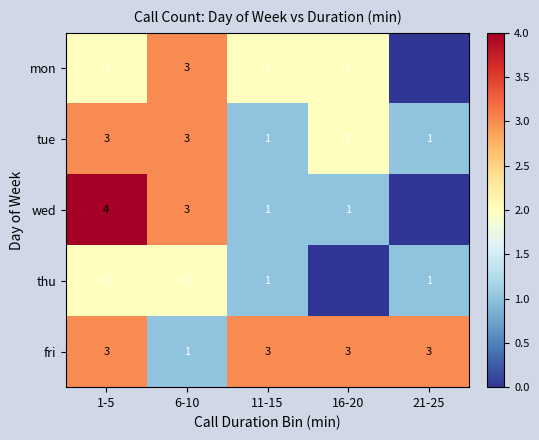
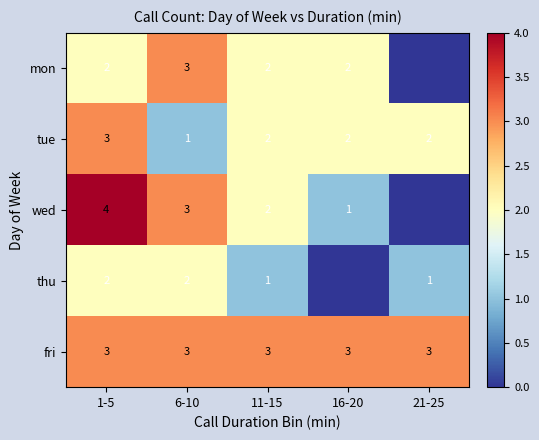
  {
    "mon": {
      "1-5": 2,
      "6-10": 3,
      "11-15": 2,
      "16-20": 2
    },
    "tue": {
      "1-5": 3,
-     "6-10": 3,
-     "11-15": 1,
+     "6-10": 1,
+     "11-15": 2,
      "16-20": 2,
-     "21-25": 1
+     "21-25": 2
    },
    "wed": {
      "1-5": 4,
      "6-10": 3,
-     "11-15": 1,
+     "11-15": 2,
      "16-20": 1
    },
    "thu": {
      "1-5": 2,
      "6-10": 2,
      "11-15": 1,
      "21-25": 1
    },
    "fri": {
      "1-5": 3,
-     "6-10": 1,
+     "6-10": 3,
      "11-15": 3,
      "16-20": 3,
      "21-25": 3
    }
  }
